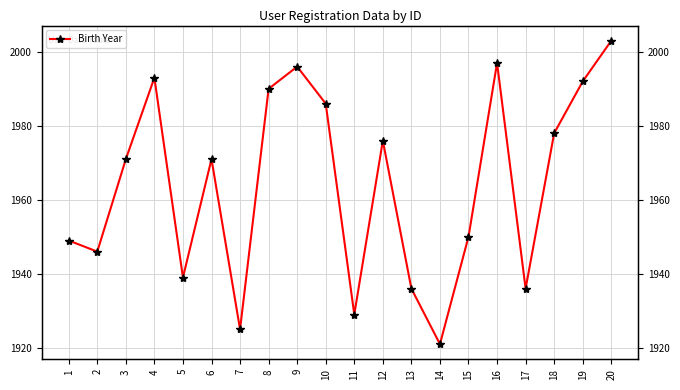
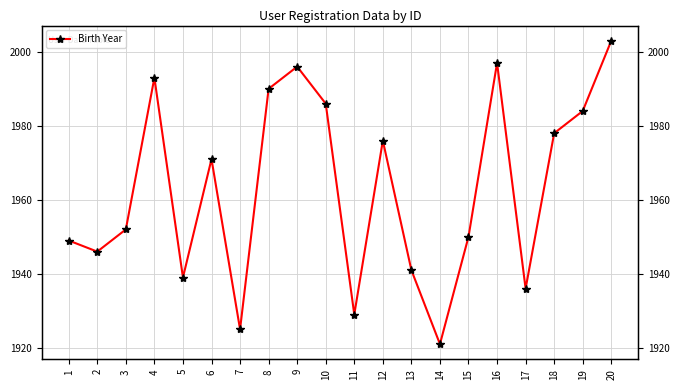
  {
    "1": 1949,
    "2": 1946,
-   "3": 1971,
+   "3": 1952,
    "4": 1993,
    "5": 1939,
    "6": 1971,
    "7": 1925,
    "8": 1990,
    "9": 1996,
    "10": 1986,
    "11": 1929,
    "12": 1976,
-   "13": 1936,
+   "13": 1941,
    "14": 1921,
    "15": 1950,
    "16": 1997,
    "17": 1936,
    "18": 1978,
-   "19": 1992,
+   "19": 1984,
    "20": 2003
  }
